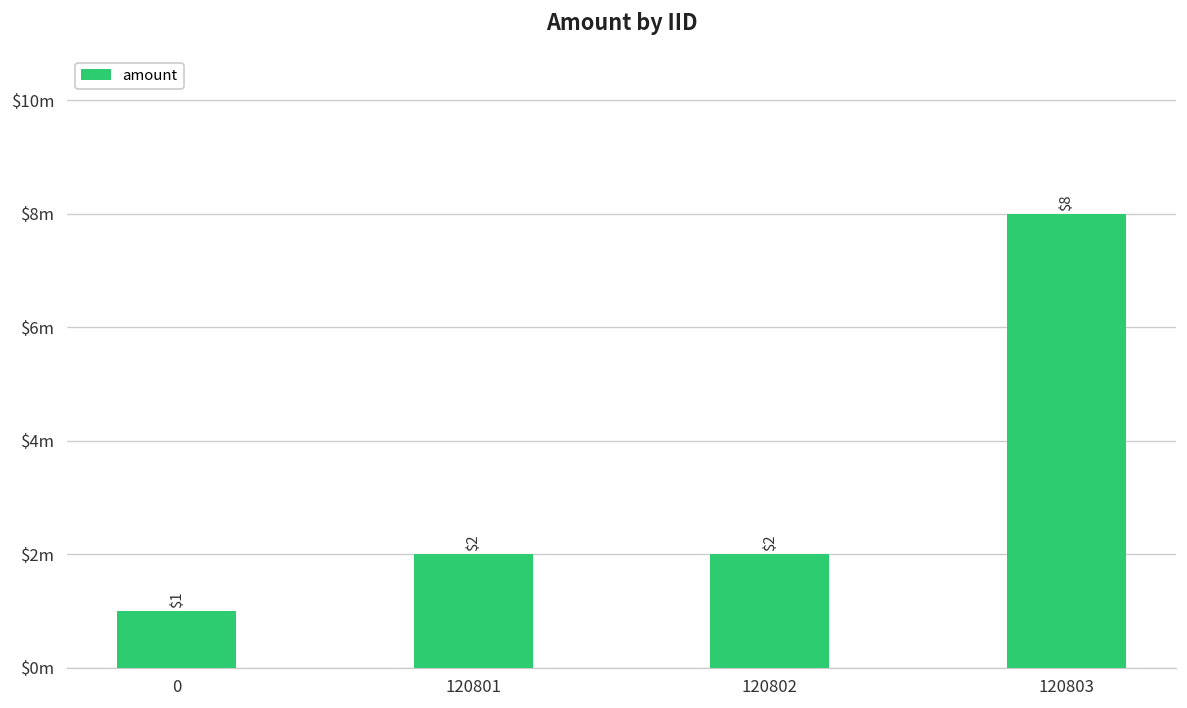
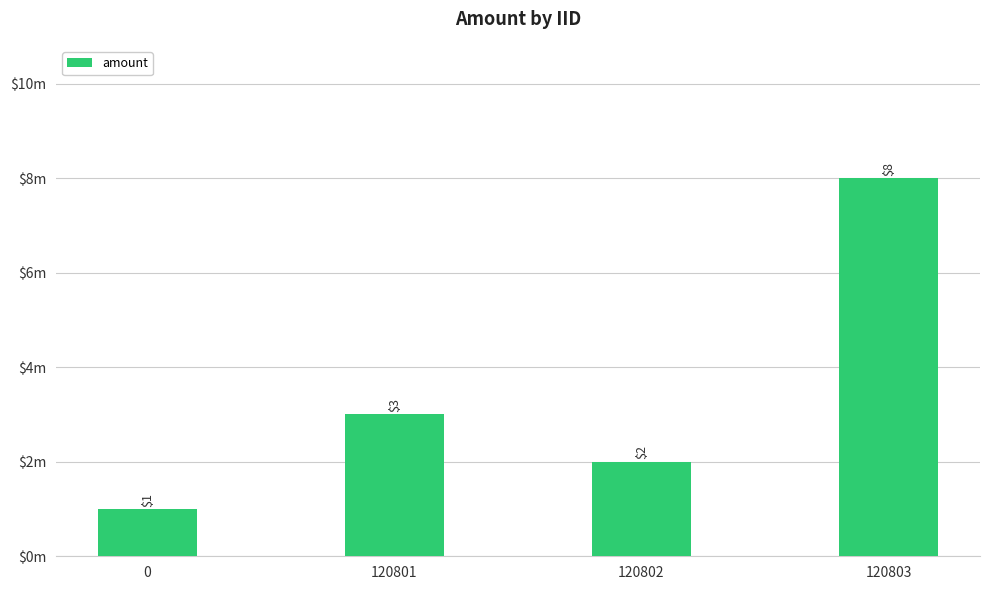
  {
    "0": "$1",
-   "120801": "$2",
+   "120801": "$3",
    "120802": "$2",
    "120803": "$8"
  }
